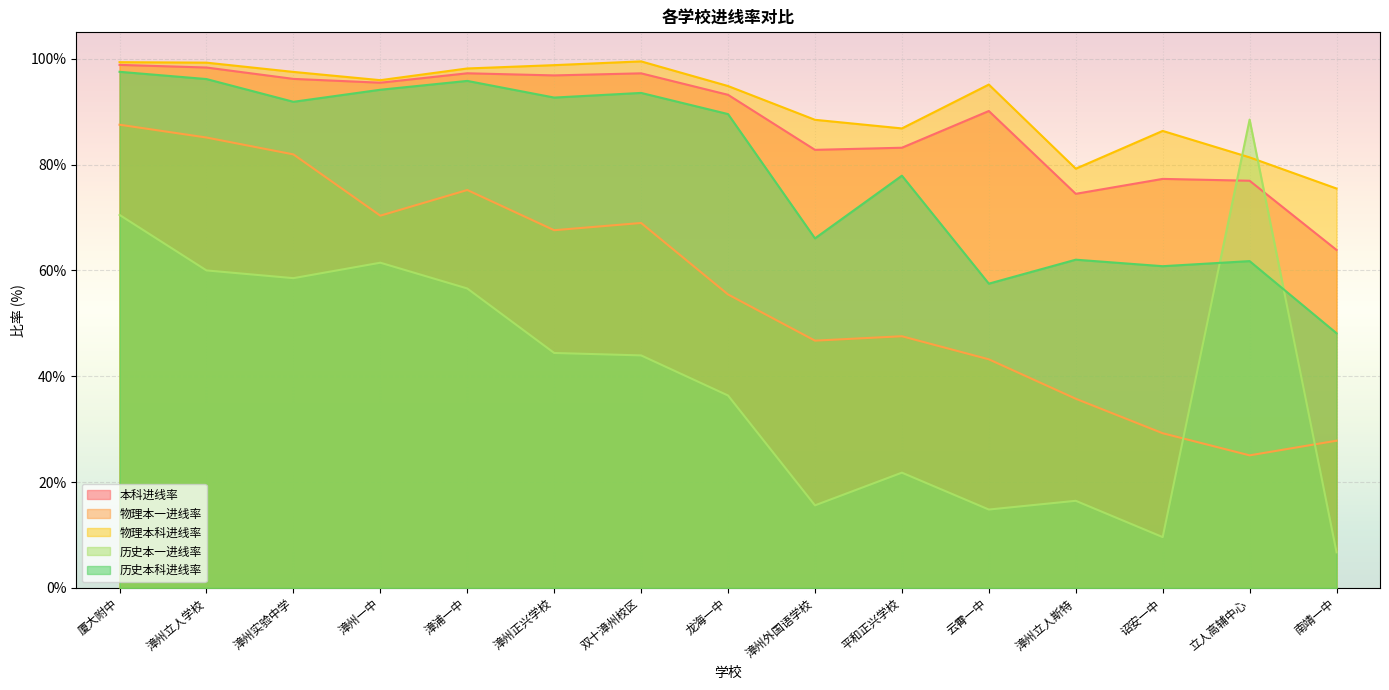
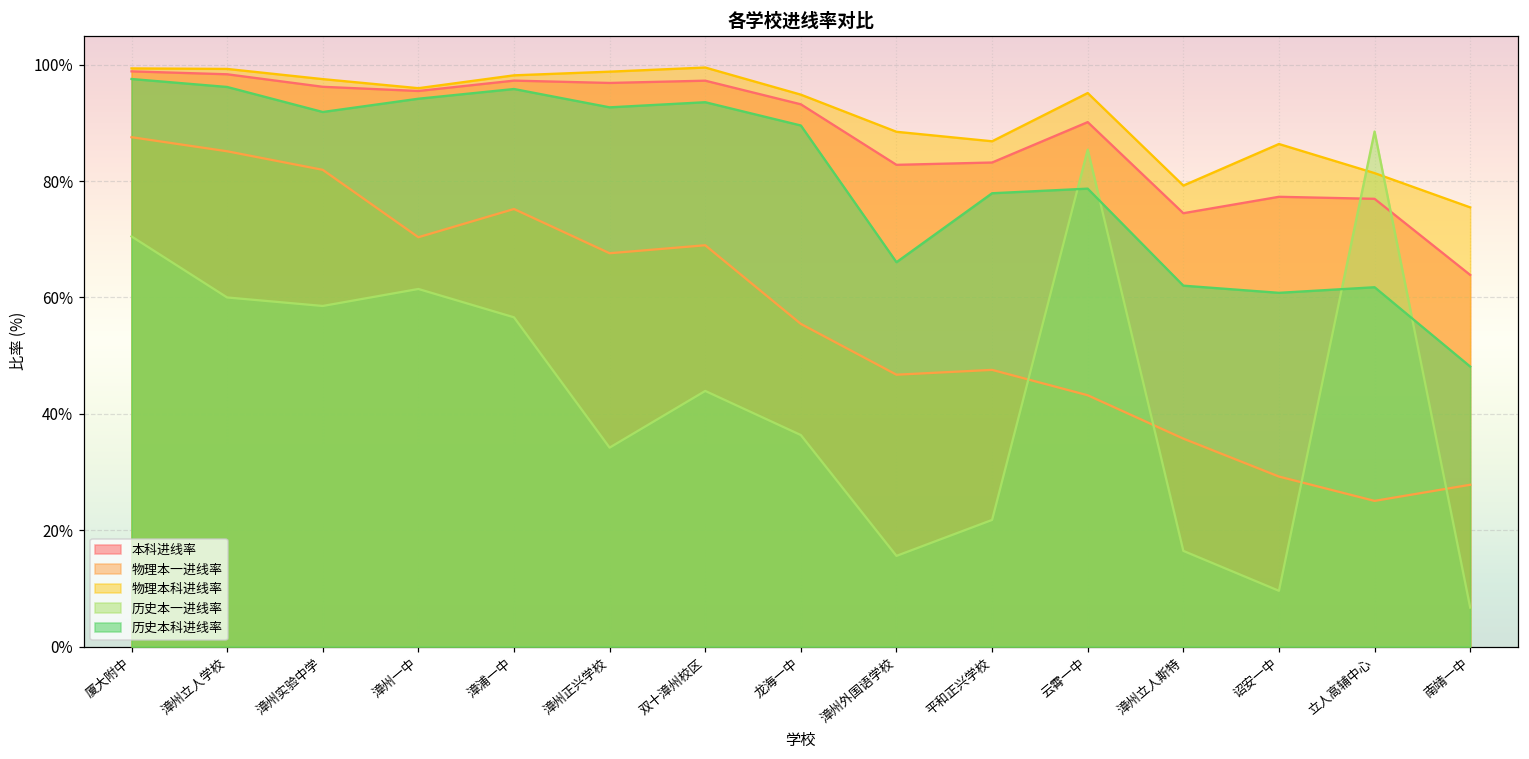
  {
    "历史本一进线率": {
      "厦大附中": "70%",
      "漳州立人学校": "60%",
      "漳州实验中学": "59%",
      "漳州一中": "61%",
      "漳浦一中": "57%",
-     "漳州正兴学校": "44%",
+     "漳州正兴学校": "34%",
      "双十漳州校区": "44%",
      "龙海一中": "36%",
      "漳州外国语学校": "16%",
      "平和正兴学校": "22%",
-     "云霄一中": "15%",
+     "云霄一中": "85%",
      "漳州立人斯特": "16%",
      "诏安一中": "10%",
      "立人高辅中心": "89%",
      "南靖一中": "7%"
    },
    "历史本科进线率": {
      "厦大附中": "98%",
      "漳州立人学校": "96%",
      "漳州实验中学": "92%",
      "漳州一中": "94%",
      "漳浦一中": "96%",
      "漳州正兴学校": "93%",
      "双十漳州校区": "94%",
      "龙海一中": "90%",
      "漳州外国语学校": "66%",
      "平和正兴学校": "78%",
-     "云霄一中": "58%",
+     "云霄一中": "79%",
      "漳州立人斯特": "62%",
      "诏安一中": "61%",
      "立人高辅中心": "62%",
      "南靖一中": "48%"
    }
  }
